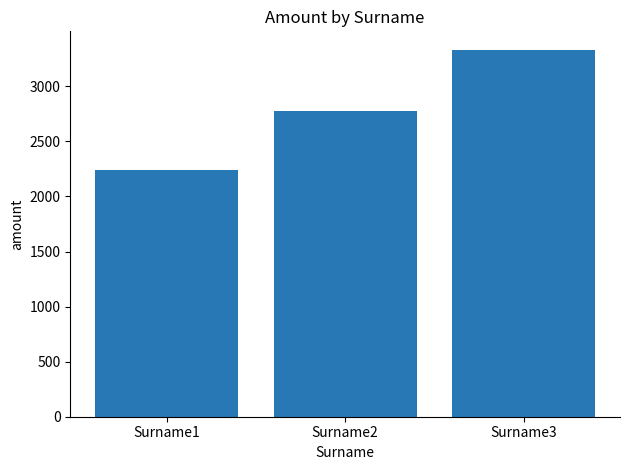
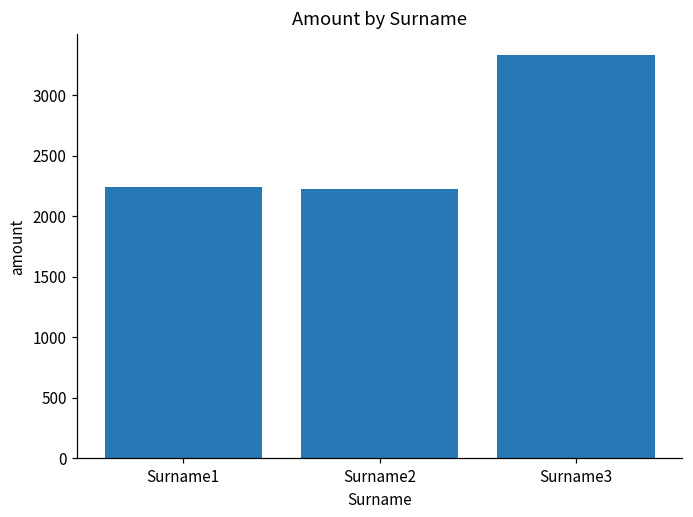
  {
    "Surname1": 2240,
-   "Surname2": 2780,
+   "Surname2": 2220,
    "Surname3": 3330
  }
